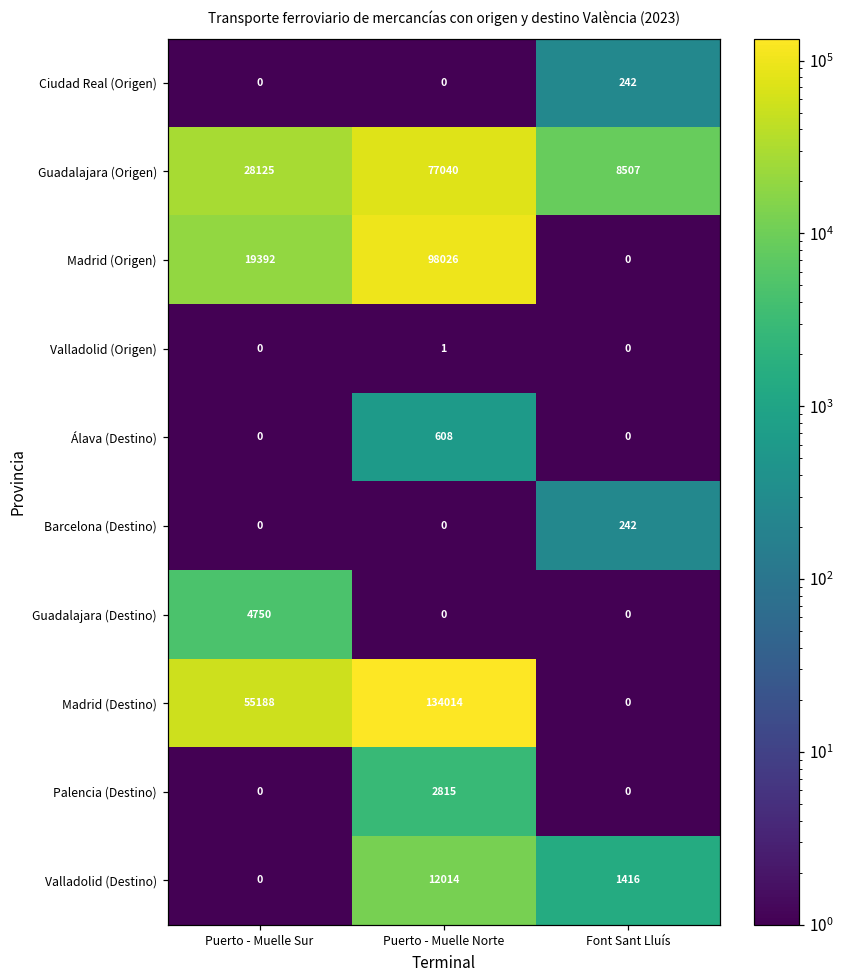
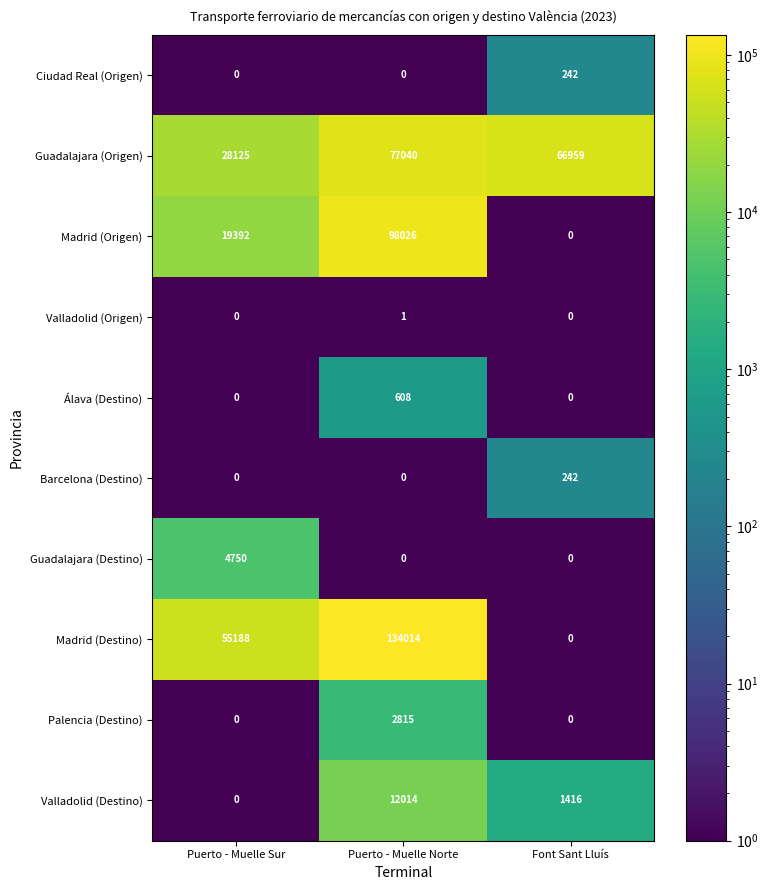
  {
    "Ciudad Real (Origen)": {
      "Puerto - Muelle Sur": 0,
      "Puerto - Muelle Norte": 0,
      "Font Sant Lluís": 242
    },
    "Guadalajara (Origen)": {
      "Puerto - Muelle Sur": 28125,
      "Puerto - Muelle Norte": 77040,
-     "Font Sant Lluís": 8507
+     "Font Sant Lluís": 66959
    },
    "Madrid (Origen)": {
      "Puerto - Muelle Sur": 19392,
      "Puerto - Muelle Norte": 98026,
      "Font Sant Lluís": 0
    },
    "Valladolid (Origen)": {
      "Puerto - Muelle Sur": 0,
      "Puerto - Muelle Norte": 1,
      "Font Sant Lluís": 0
    },
    "Álava (Destino)": {
      "Puerto - Muelle Sur": 0,
      "Puerto - Muelle Norte": 608,
      "Font Sant Lluís": 0
    },
    "Barcelona (Destino)": {
      "Puerto - Muelle Sur": 0,
      "Puerto - Muelle Norte": 0,
      "Font Sant Lluís": 242
    },
    "Guadalajara (Destino)": {
      "Puerto - Muelle Sur": 4750,
      "Puerto - Muelle Norte": 0,
      "Font Sant Lluís": 0
    },
    "Madrid (Destino)": {
      "Puerto - Muelle Sur": 55188,
      "Puerto - Muelle Norte": 134014,
      "Font Sant Lluís": 0
    },
    "Palencia (Destino)": {
      "Puerto - Muelle Sur": 0,
      "Puerto - Muelle Norte": 2815,
      "Font Sant Lluís": 0
    },
    "Valladolid (Destino)": {
      "Puerto - Muelle Sur": 0,
      "Puerto - Muelle Norte": 12014,
      "Font Sant Lluís": 1416
    }
  }
